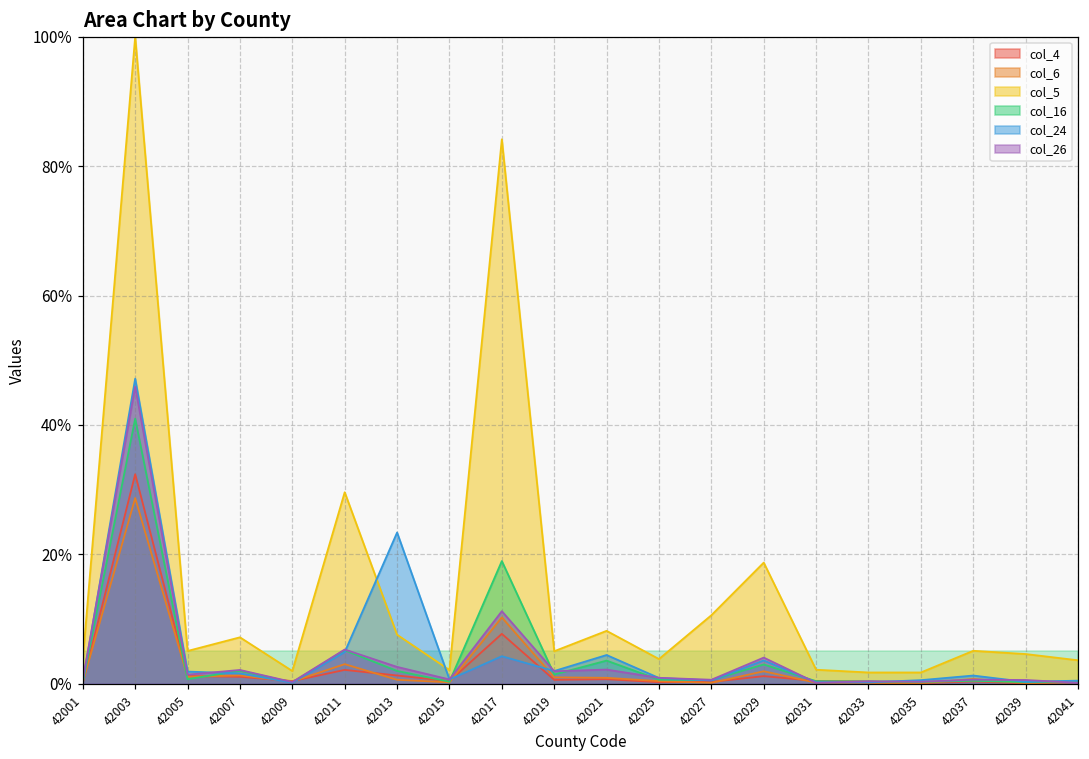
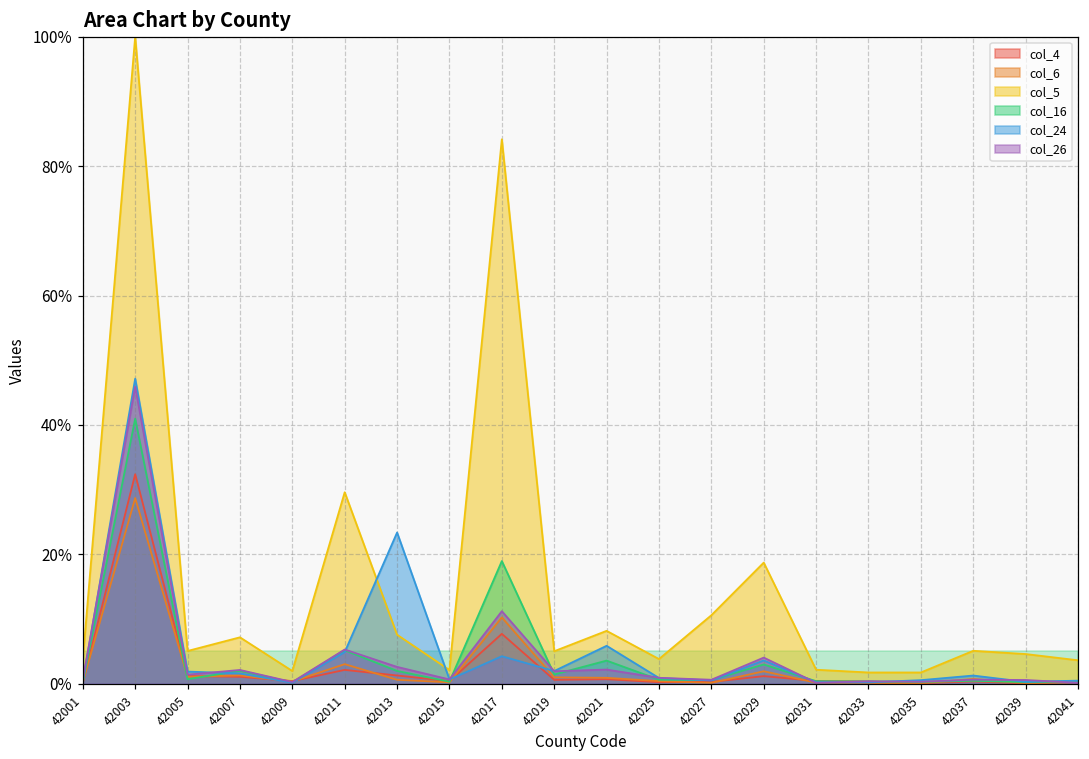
  {
    "col_16": {
      "42003": "41%",
      "42013": "2%",
      "42017": "19%",
      "42019": "1%",
      "42021": "4%",
      "42029": "3%"
    },
    "col_24": {
      "42003": "47%",
      "42005": "2%",
      "42013": "23%",
      "42017": "4%",
-     "42021": "4%",
+     "42021": "6%",
      "42029": "4%",
      "42037": "1%"
    },
    "col_26": {
      "42003": "46%",
      "42013": "3%",
      "42017": "11%",
      "42021": "2%",
      "42029": "4%"
    }
  }
